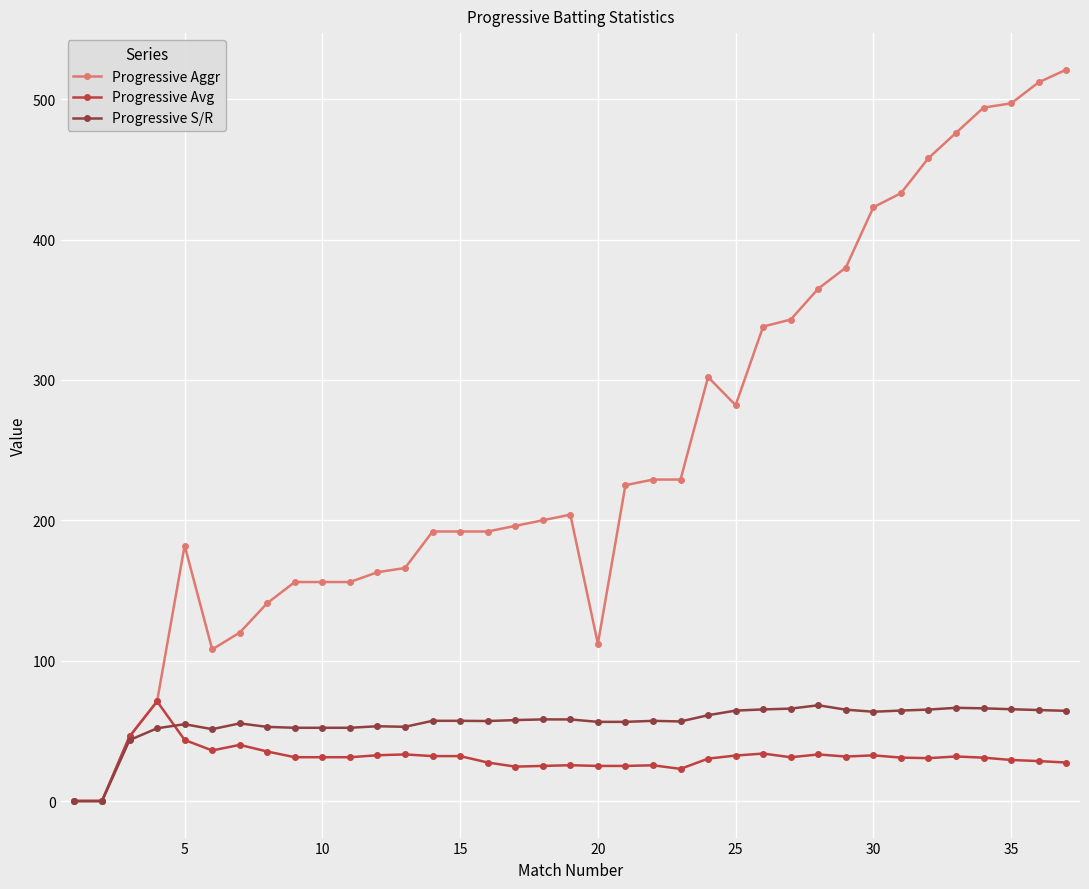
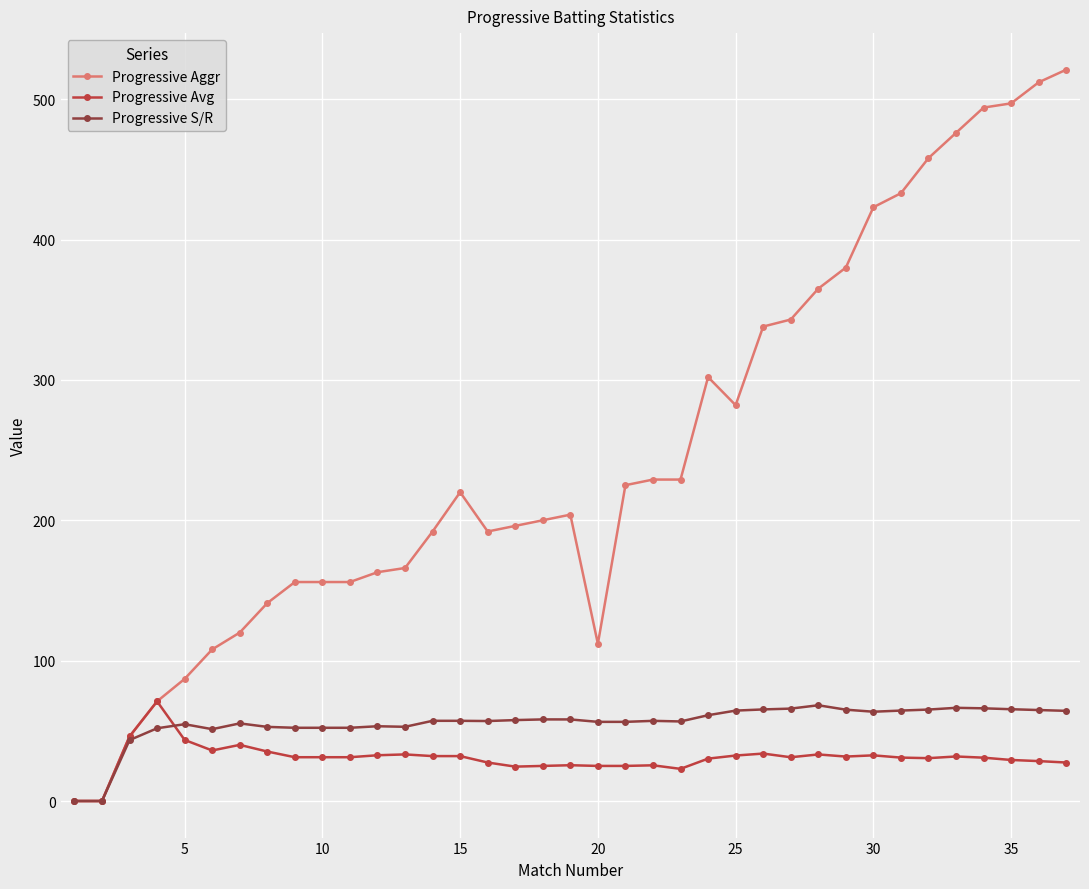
  {
    "Progressive Aggr": {
-     "5": 182,
+     "5": 87,
      "10": 156,
-     "15": 192,
+     "15": 220,
      "20": 112,
      "25": 282,
      "30": 423,
      "35": 497
    }
  }
